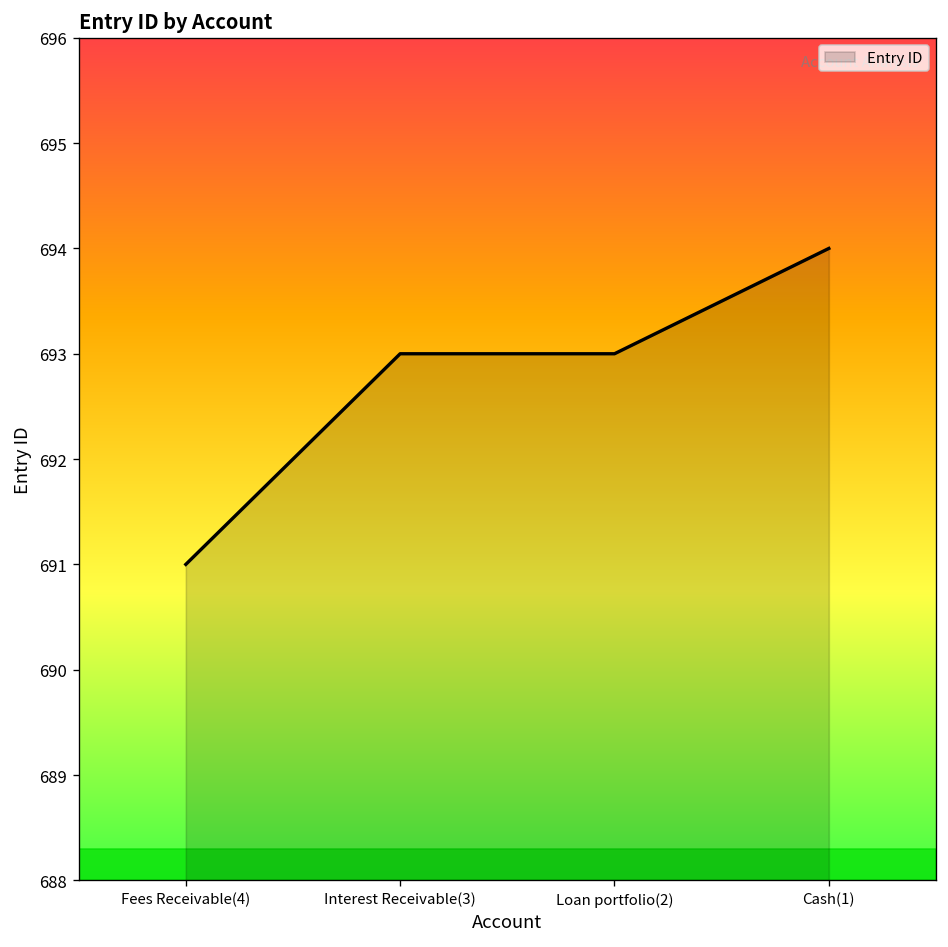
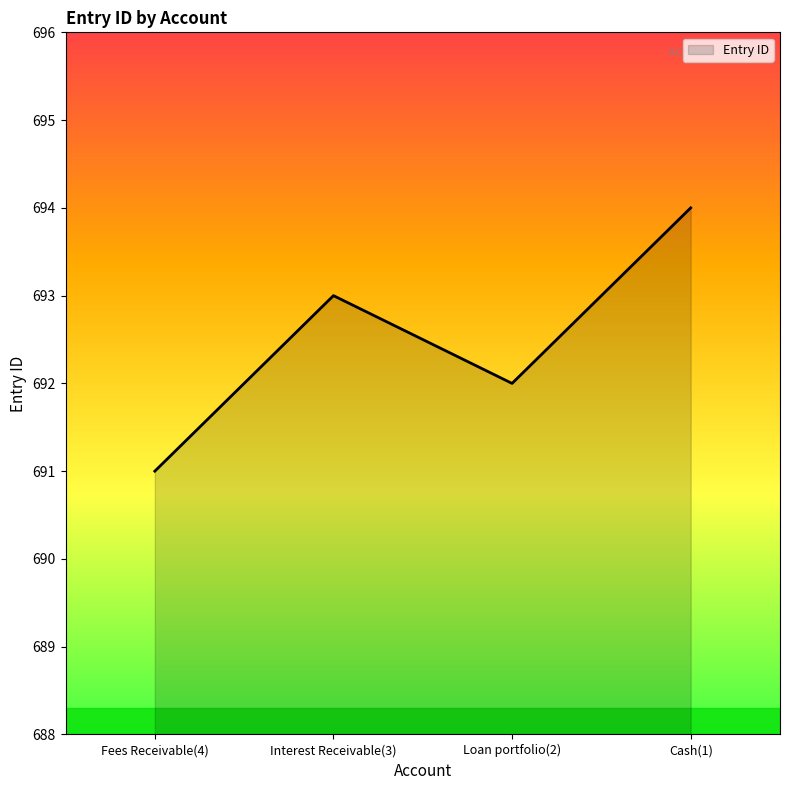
  {
    "Fees Receivable(4)": 691,
    "Interest Receivable(3)": 693,
-   "Loan portfolio(2)": 693,
+   "Loan portfolio(2)": 692,
    "Cash(1)": 694
  }
